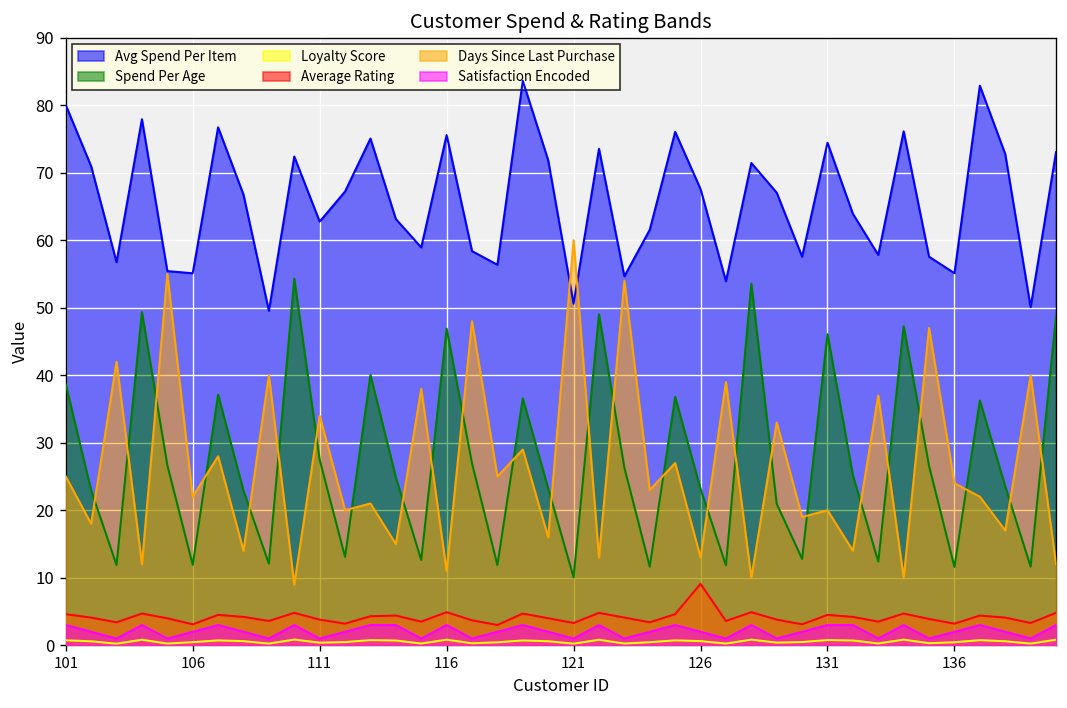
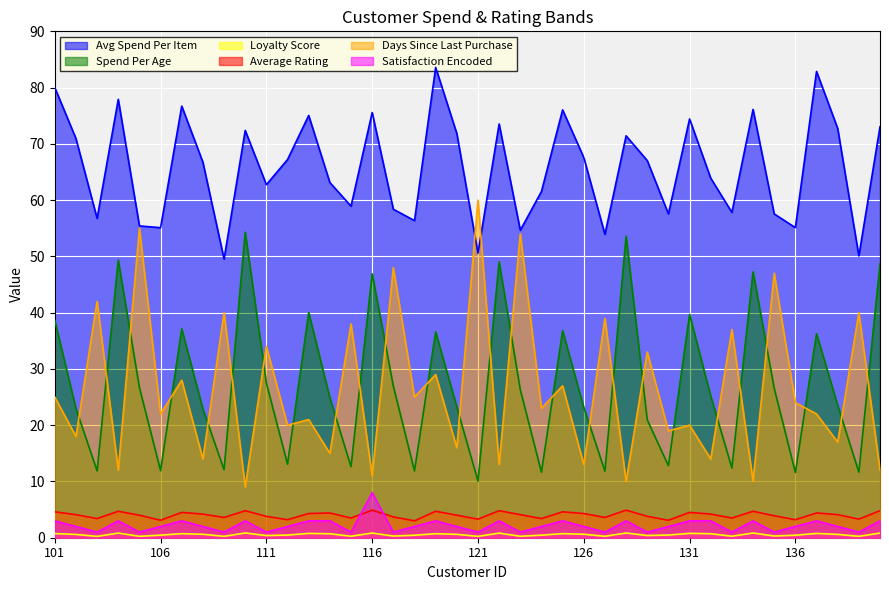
  {
    "Avg Spend Per Item": {
      "101": 80,
      "106": 55,
      "111": 63,
      "116": 76,
      "121": 51,
      "126": 68,
      "131": 74,
      "136": 55
    },
    "Spend Per Age": {
      "101": 39,
      "106": 12,
      "111": 27,
      "116": 47,
      "121": 10,
      "126": 23,
-     "131": 46,
+     "131": 40,
      "136": 12
    },
    "Loyalty Score": {
      "101": 1,
      "106": 0,
      "111": 0,
      "116": 1,
      "121": 0,
      "126": 1,
      "131": 1,
      "136": 0
    },
    "Average Rating": {
      "101": 5,
      "106": 3,
      "111": 4,
      "116": 5,
      "121": 3,
-     "126": 9,
+     "126": 4,
      "131": 5,
      "136": 3
    },
    "Days Since Last Purchase": {
      "101": 25,
      "106": 22,
      "111": 34,
      "116": 11,
      "121": 60,
      "126": 13,
      "131": 20,
      "136": 24
    },
    "Satisfaction Encoded": {
      "101": 3,
      "106": 2,
      "111": 1,
-     "116": 3,
+     "116": 8,
      "121": 1,
      "126": 2,
      "131": 3,
      "136": 2
    }
  }
